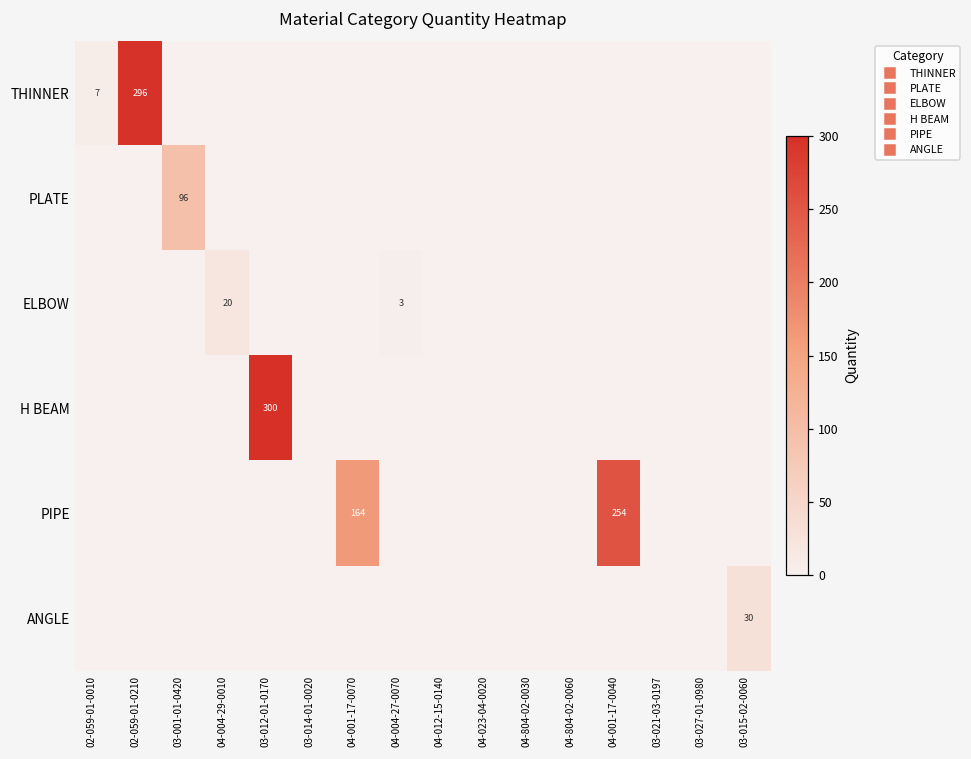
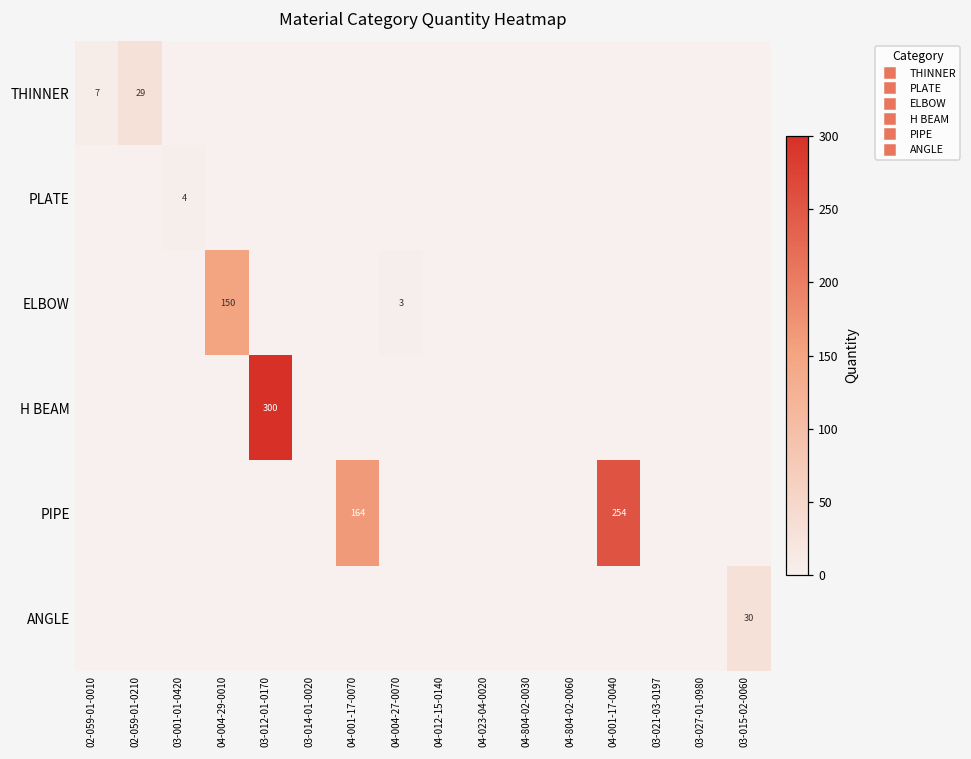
  {
    "THINNER": {
      "02-059-01-0010": 7,
-     "02-059-01-0210": 296
+     "02-059-01-0210": 29
    },
    "PLATE": {
-     "03-001-01-0420": 96
+     "03-001-01-0420": 4
    },
    "ELBOW": {
-     "04-004-29-0010": 20,
+     "04-004-29-0010": 150,
      "04-004-27-0070": 3
    },
    "H BEAM": {
      "03-012-01-0170": 300
    },
    "PIPE": {
      "04-001-17-0070": 164,
      "04-001-17-0040": 254
    },
    "ANGLE": {
      "03-015-02-0060": 30
    }
  }
